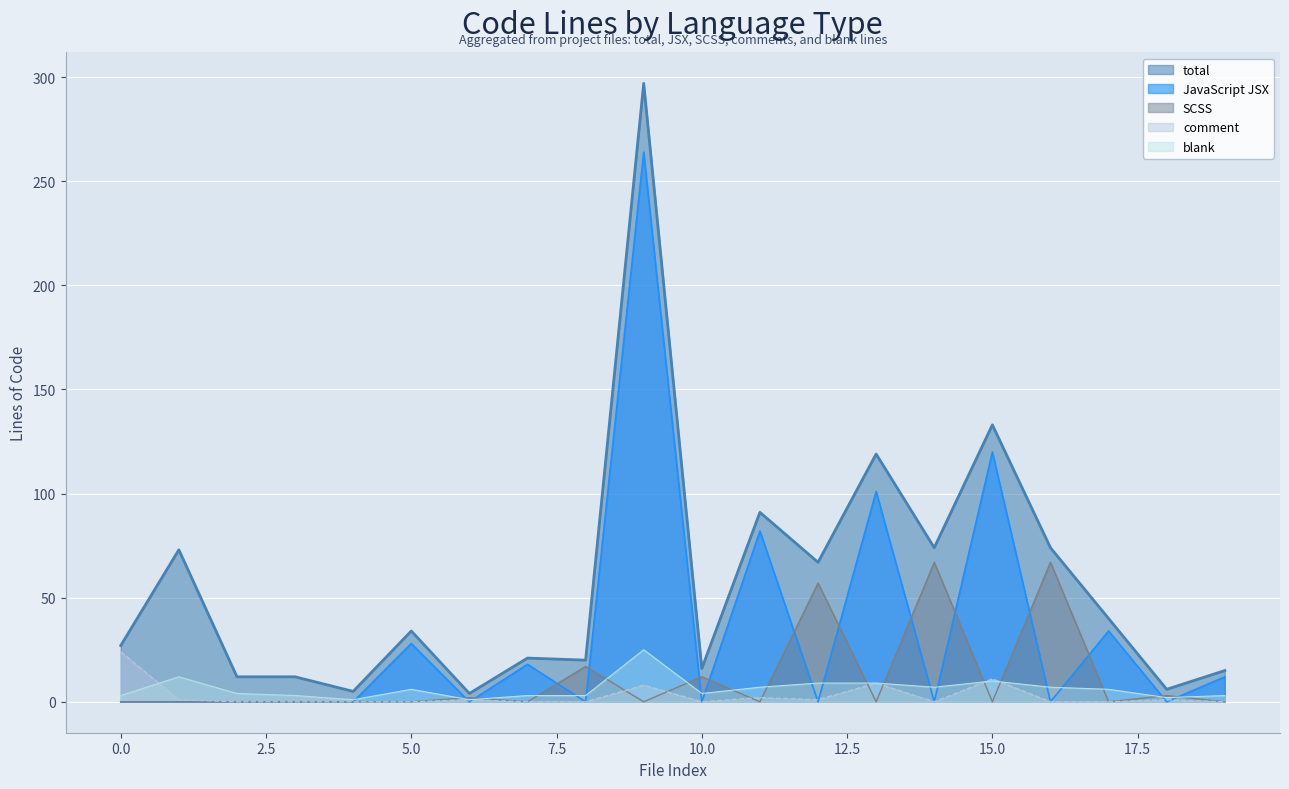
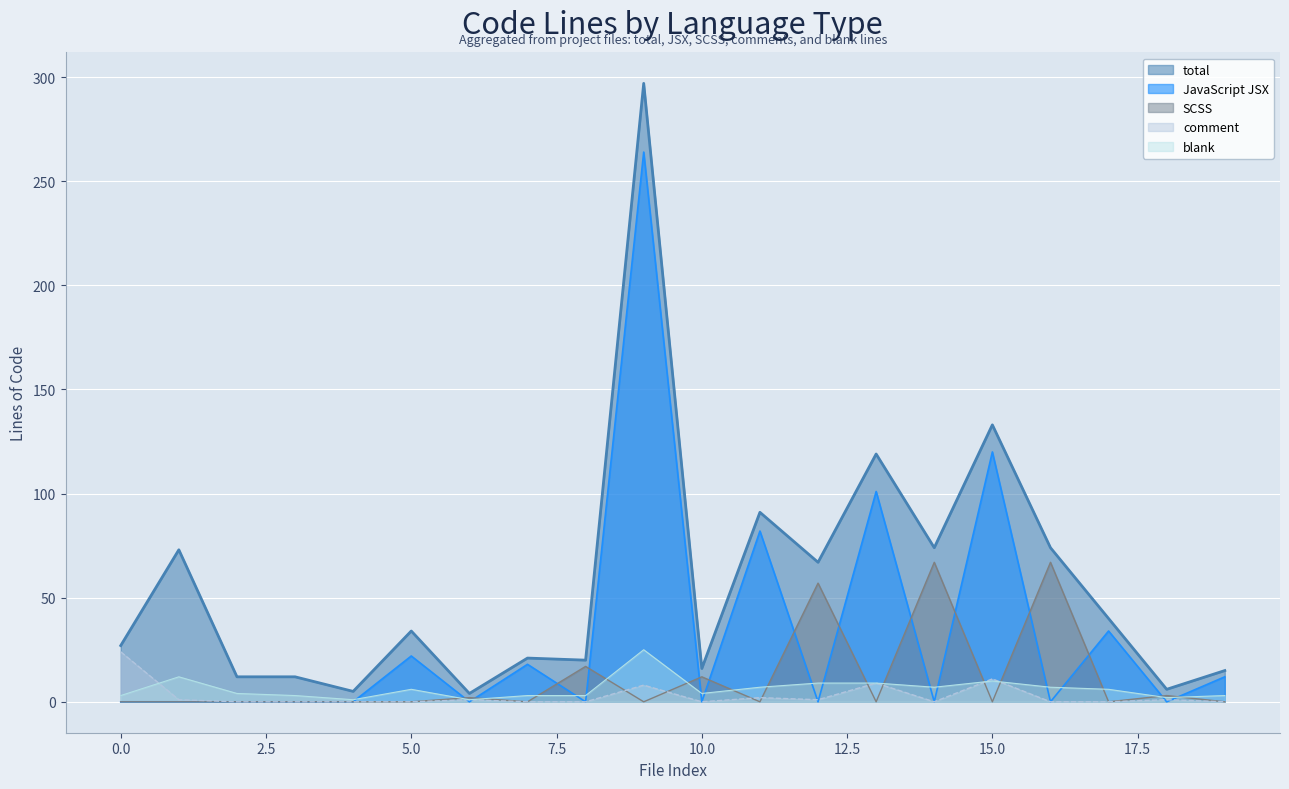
  {
    "JavaScript JSX": {
-     "5.0": 28,
+     "5.0": 22,
      "15.0": 120
    }
  }
